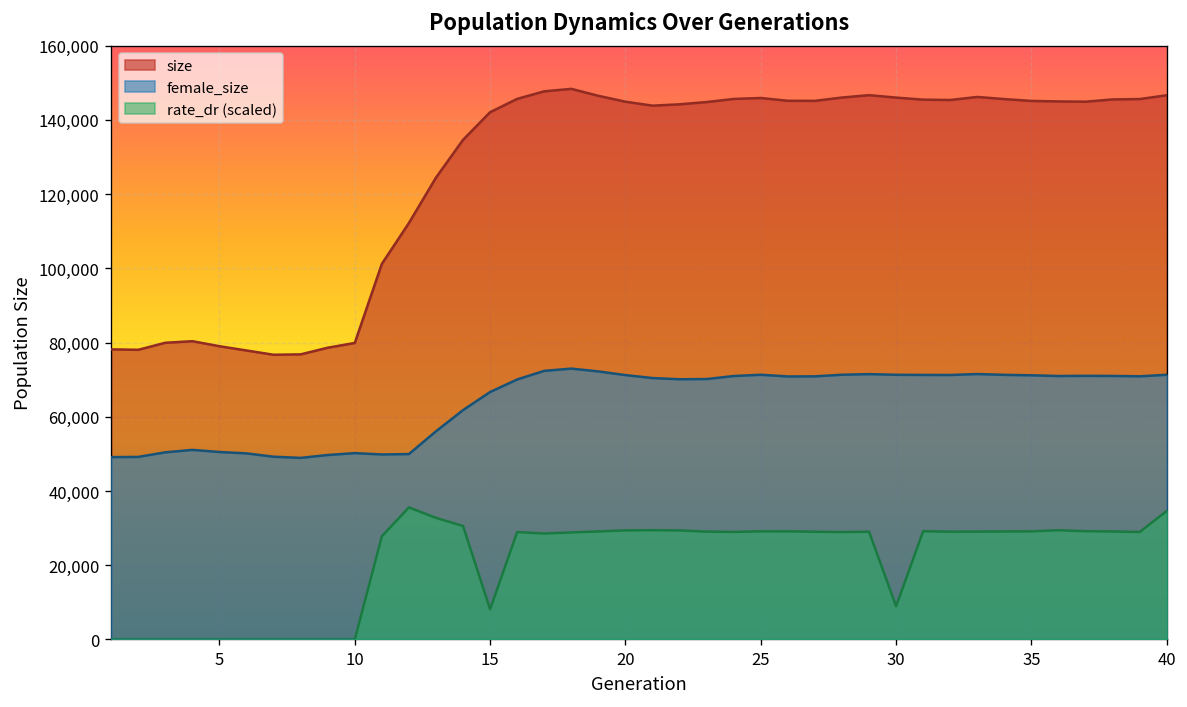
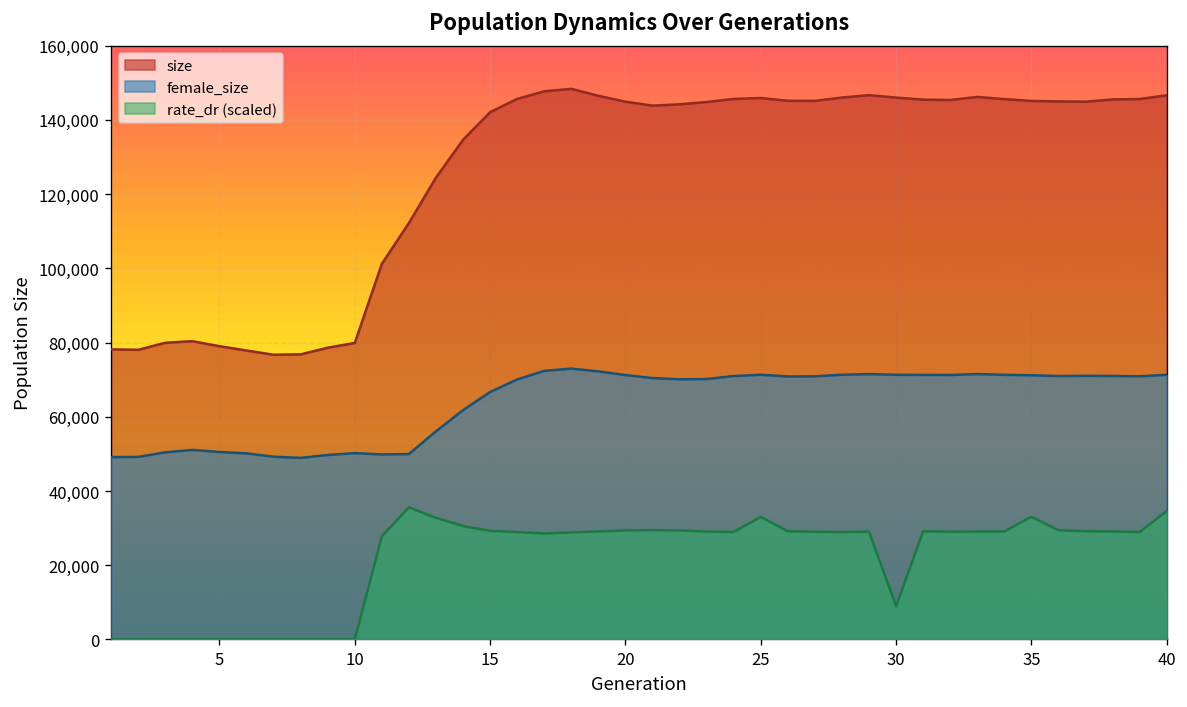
  {
    "size": {
      "5": "79,000",
      "10": "80,000",
      "15": "142,000",
      "20": "145,000",
      "25": "146,000",
      "30": "146,000",
      "35": "145,000",
      "40": "147,000"
    },
    "female_size": {
      "5": "51,000",
      "10": "50,000",
      "15": "67,000",
      "20": "71,000",
      "25": "71,000",
      "30": "71,000",
      "35": "71,000",
      "40": "71,000"
    },
    "rate_dr (scaled)": {
      "5": "0",
      "10": "0",
-     "15": "8,000",
+     "15": "29,000",
      "20": "29,000",
-     "25": "29,000",
+     "25": "33,000",
      "30": "9,000",
-     "35": "29,000",
+     "35": "33,000",
      "40": "35,000"
    }
  }
